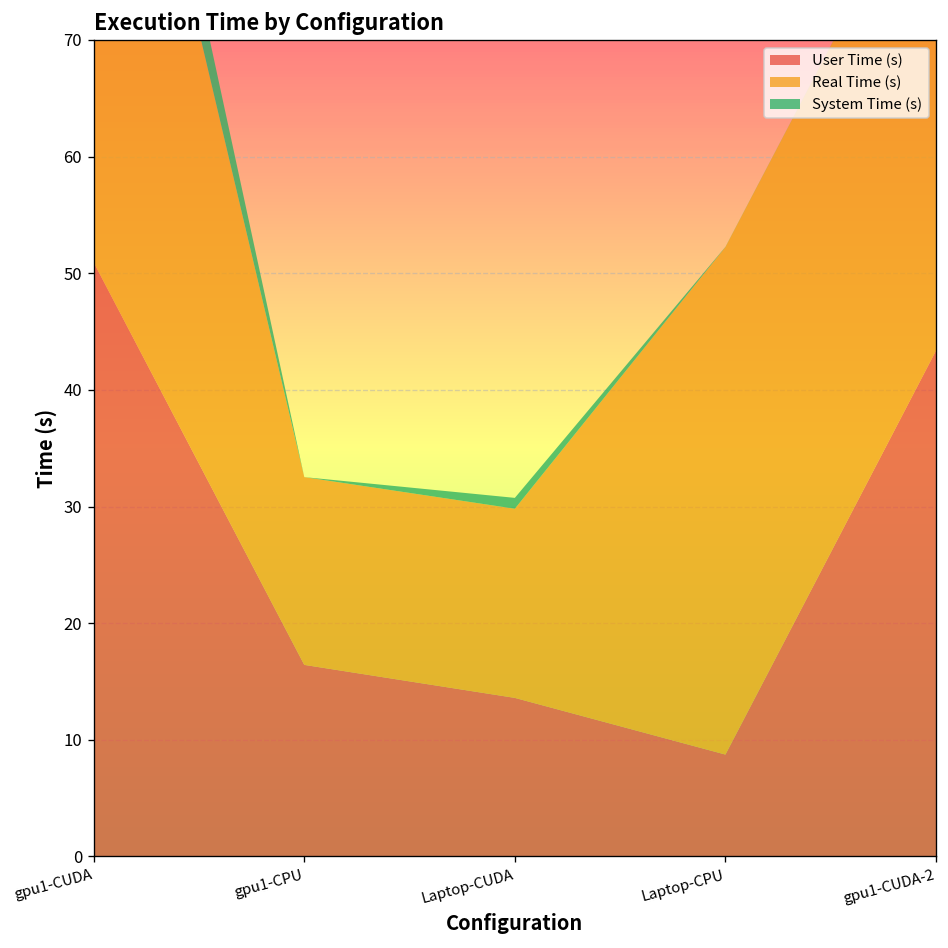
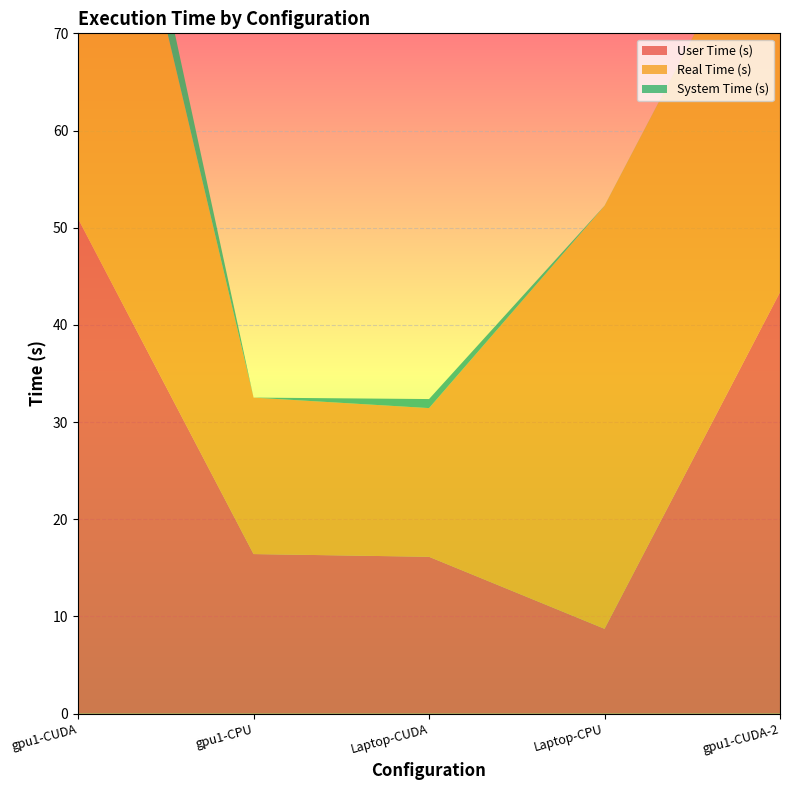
  {
    "User Time (s)": {
      "gpu1-CUDA": 51,
      "gpu1-CPU": 16,
-     "Laptop-CUDA": 14,
+     "Laptop-CUDA": 16,
      "Laptop-CPU": 9,
      "gpu1-CUDA-2": 43
    },
    "Real Time (s)": {
-     "Laptop-CUDA": 16
+     "Laptop-CUDA": 15
    },
    "System Time (s)": {
      "Laptop-CUDA": 1
    }
  }
